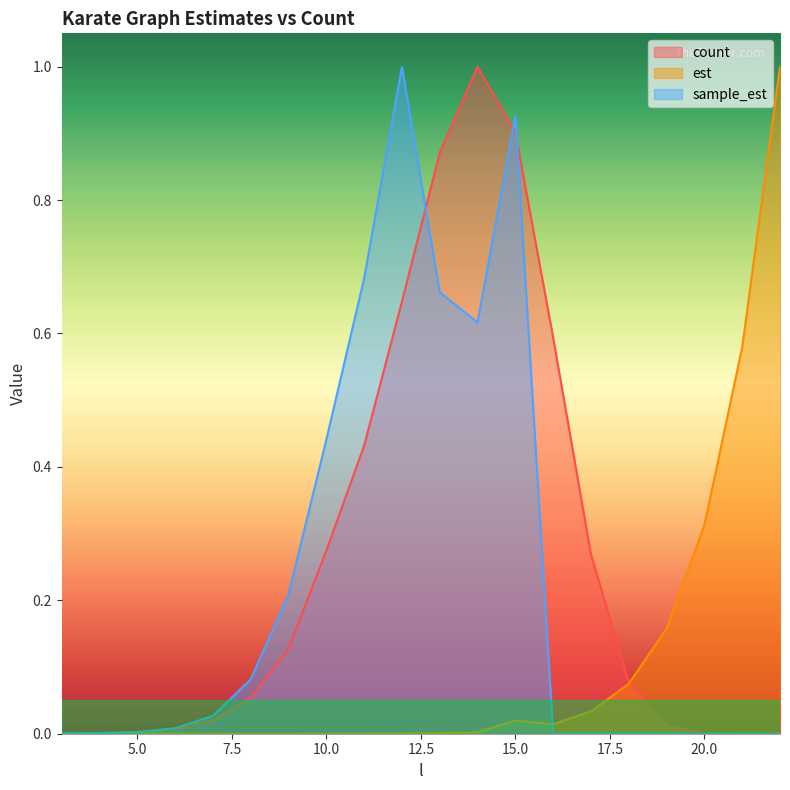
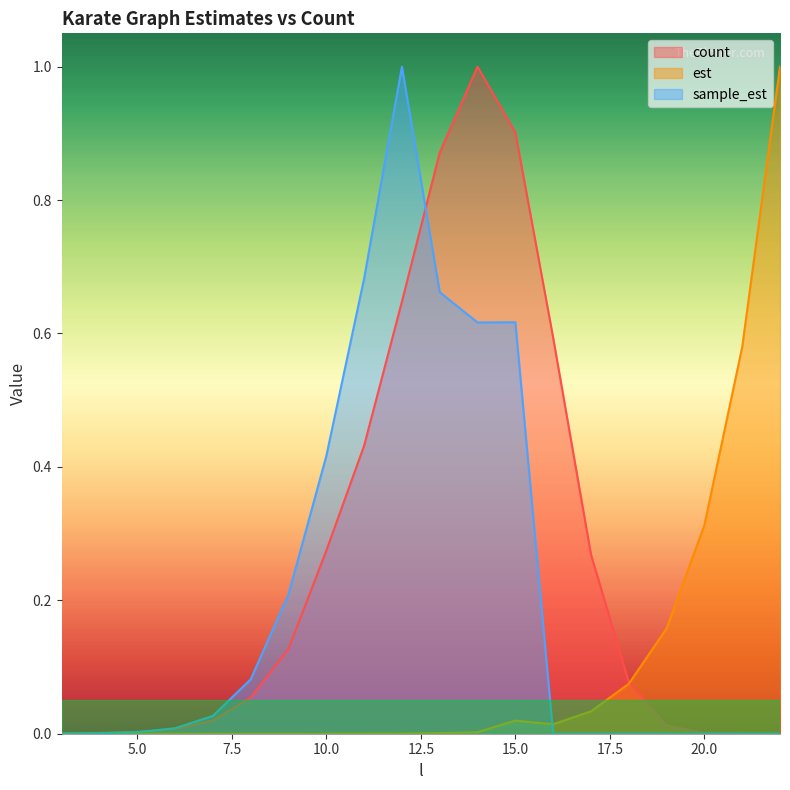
  {
    "count": {
      "10.0": 0.27,
      "15.0": 0.90
    },
    "est": {
      "20.0": 0.31
    },
    "sample_est": {
-     "10.0": 0.44,
-     "15.0": 0.93
+     "10.0": 0.42,
+     "15.0": 0.62
    }
  }
